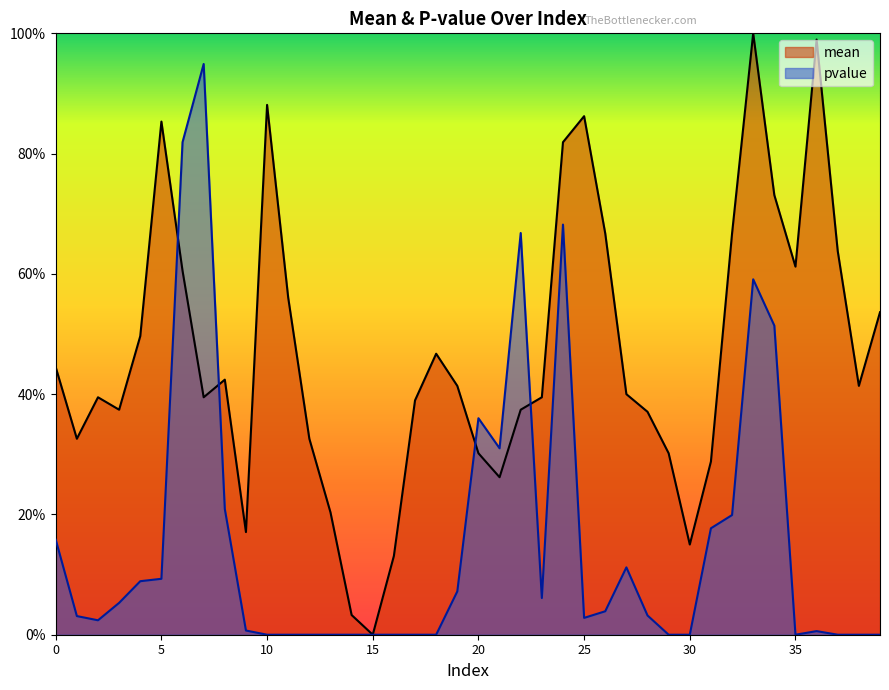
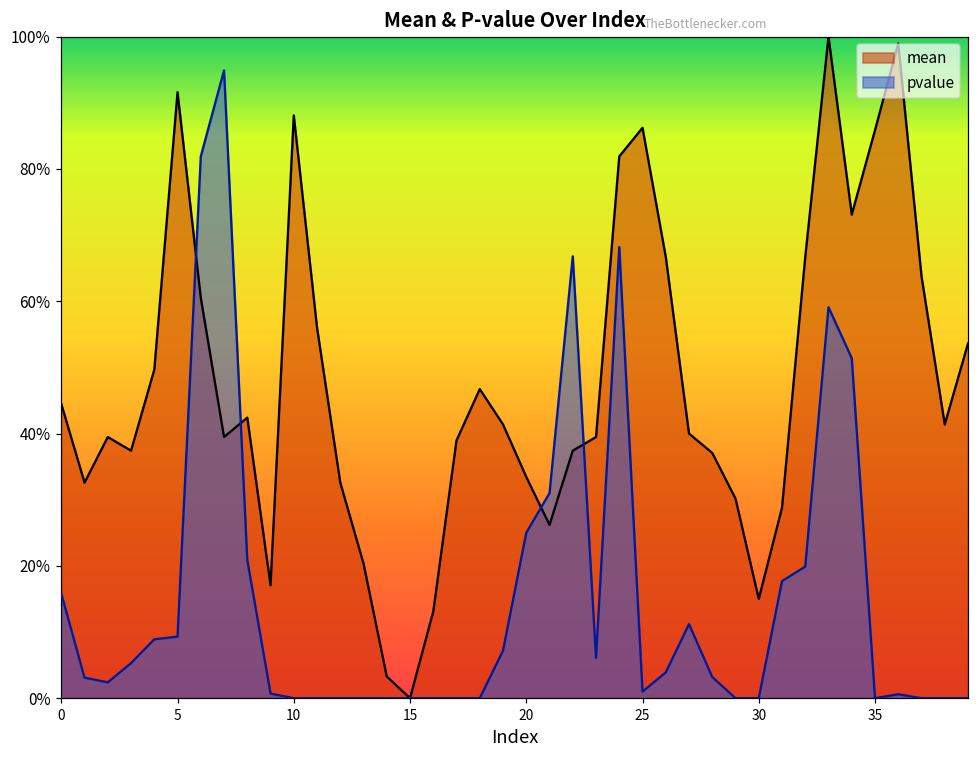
  {
    "mean": {
      "0": "44%",
-     "5": "85%",
+     "5": "92%",
      "10": "88%",
-     "20": "30%",
+     "20": "33%",
      "25": "86%",
      "30": "15%",
-     "35": "61%"
+     "35": "86%"
    },
    "pvalue": {
      "0": "16%",
      "5": "9%",
      "10": "0%",
-     "20": "36%",
-     "25": "3%",
+     "20": "25%",
+     "25": "1%",
      "30": "0%",
      "35": "0%"
    }
  }
